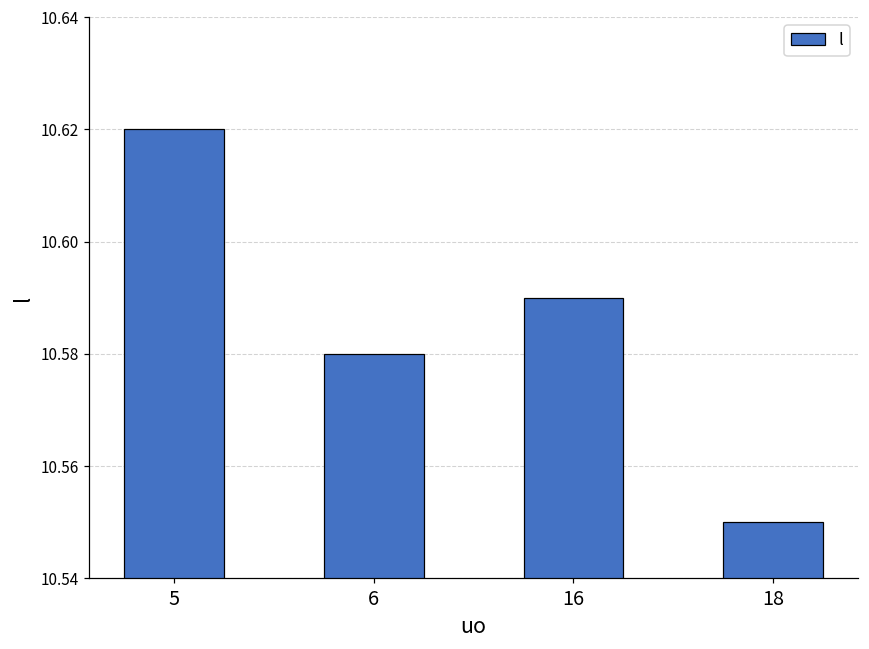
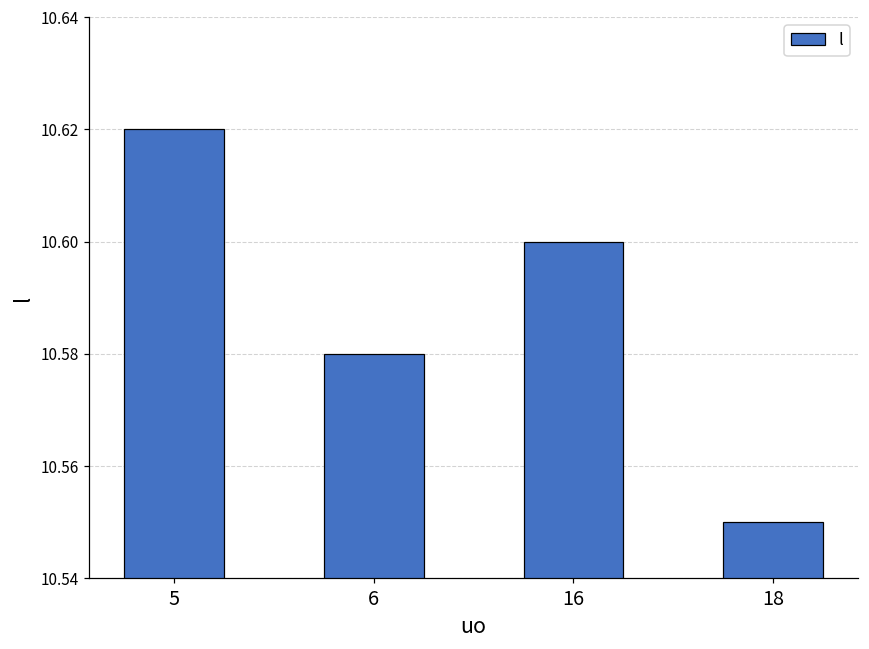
  {
    "5": 10.62,
    "6": 10.58,
-   "16": 10.59,
+   "16": 10.60,
    "18": 10.55
  }
